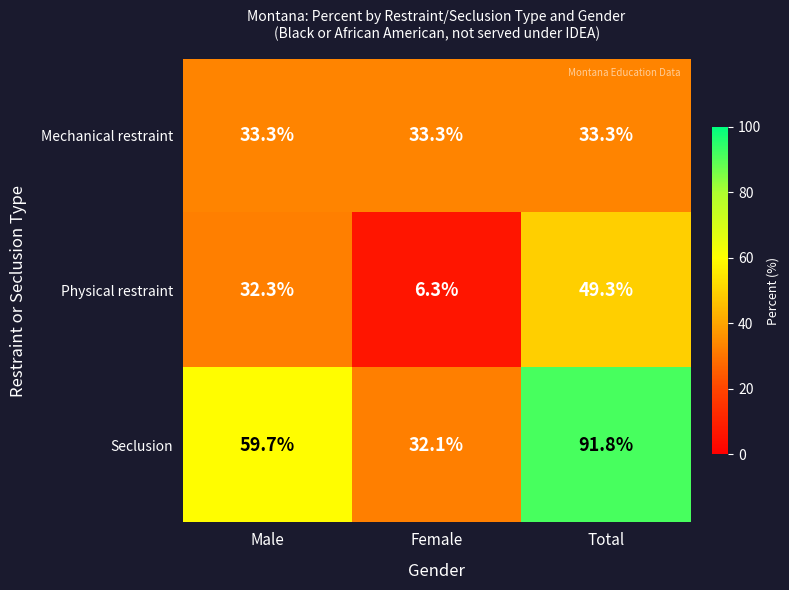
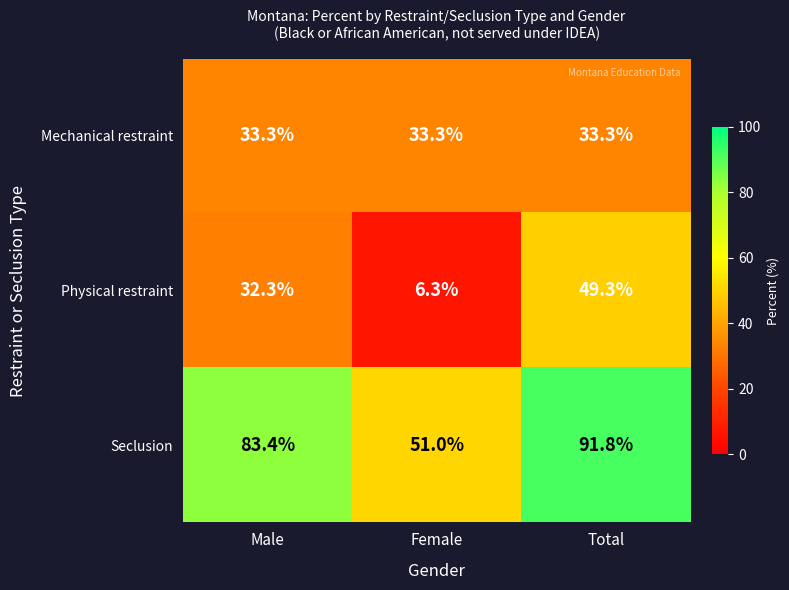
  {
    "Mechanical restraint": {
      "Male": "33.3%",
      "Female": "33.3%"
    },
    "Physical restraint": {
      "Male": "32.3%",
      "Female": "6.3%",
      "Total": "49.3%"
    },
    "Seclusion": {
-     "Male": "59.7%",
-     "Female": "32.1%",
+     "Male": "83.4%",
+     "Female": "51.0%",
      "Total": "91.8%"
    }
  }
